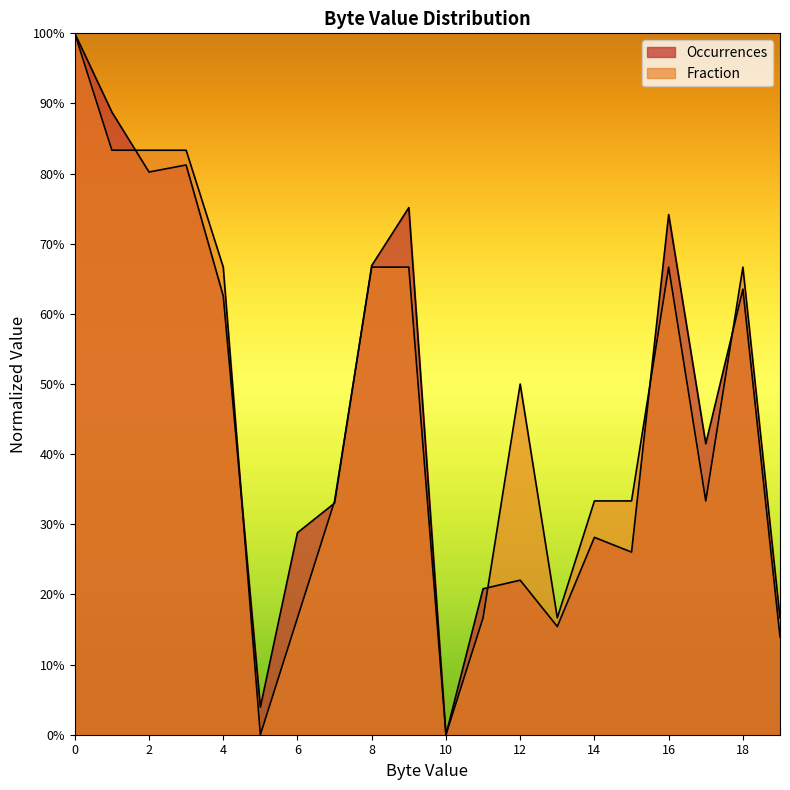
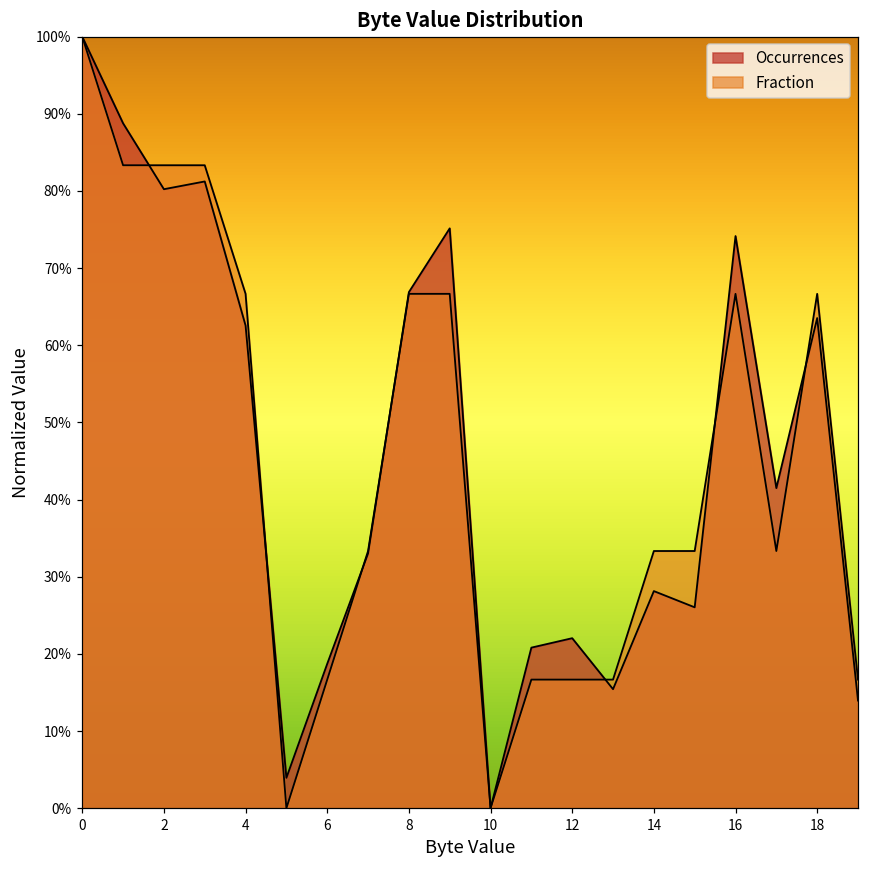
  {
    "Occurrences": {
      "2": "80%",
      "4": "63%",
-     "6": "29%",
+     "6": "19%",
      "12": "22%",
      "14": "28%",
      "16": "74%",
      "18": "64%"
    },
    "Fraction": {
      "2": "83%",
      "4": "67%",
      "6": "17%",
-     "12": "50%",
+     "12": "17%",
      "14": "33%",
      "16": "67%",
      "18": "67%"
    }
  }
